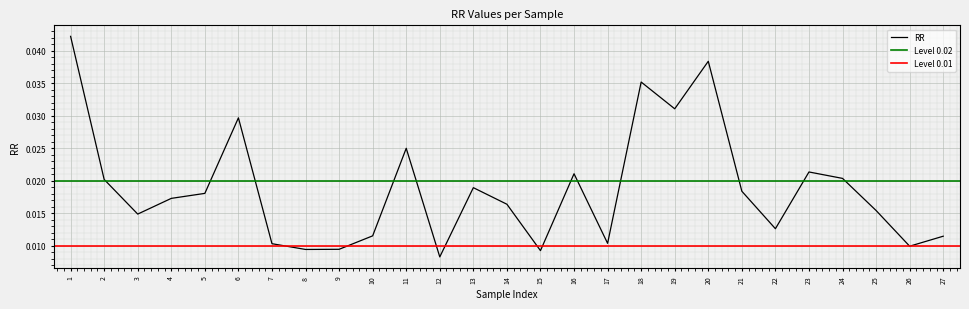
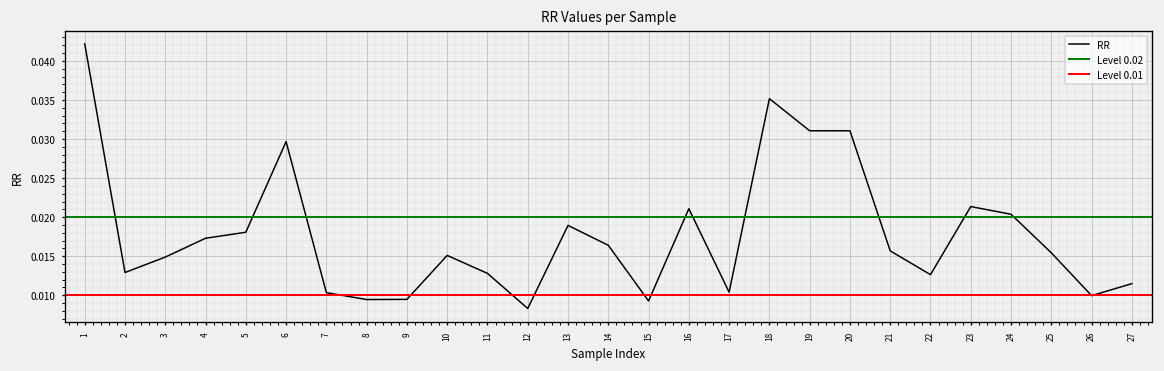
  {
    "1": 0.042,
-   "2": 0.020,
+   "2": 0.013,
    "3": 0.015,
    "4": 0.017,
    "5": 0.018,
    "6": 0.030,
    "7": 0.010,
    "8": 0.009,
    "9": 0.009,
-   "10": 0.012,
-   "11": 0.025,
+   "10": 0.015,
+   "11": 0.013,
    "12": 0.008,
    "13": 0.019,
    "14": 0.016,
    "15": 0.009,
    "16": 0.021,
    "17": 0.010,
    "18": 0.035,
    "19": 0.031,
-   "20": 0.038,
-   "21": 0.018,
+   "20": 0.031,
+   "21": 0.016,
    "22": 0.013,
    "23": 0.021,
    "24": 0.020,
    "25": 0.015,
    "26": 0.010,
    "27": 0.011
  }
